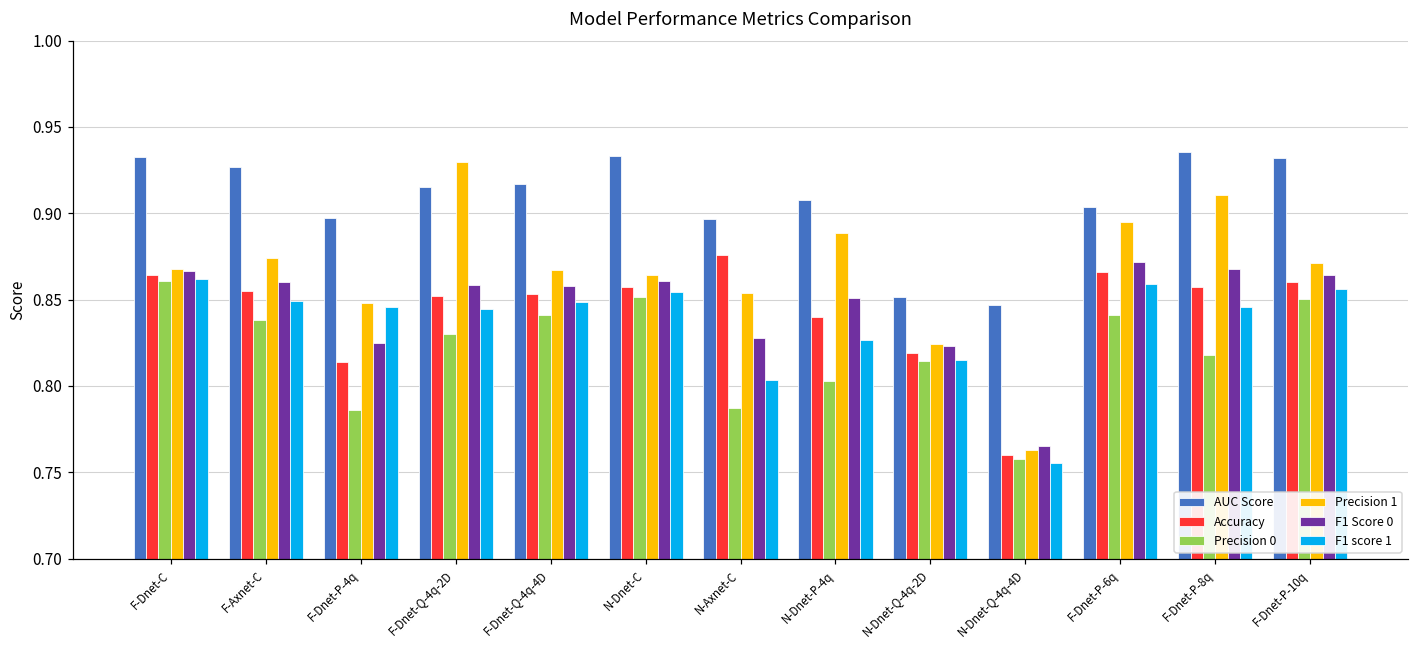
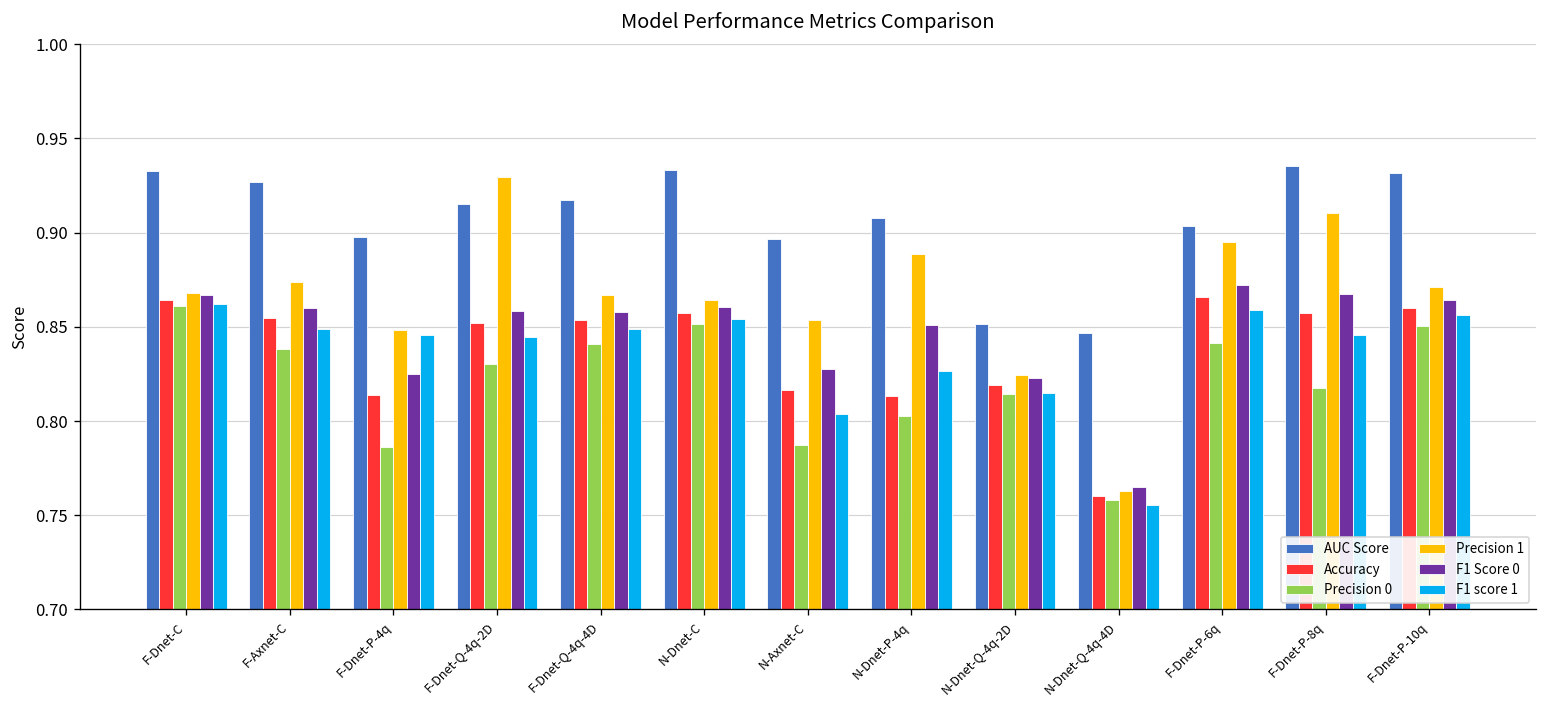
  {
    "AUC Score": {
      "F-Dnet-C": 0.933,
      "F-Axnet-C": 0.927,
      "F-Dnet-P-4q": 0.897,
      "F-Dnet-Q-4q-2D": 0.915,
      "F-Dnet-Q-4q-4D": 0.917,
      "N-Dnet-C": 0.933,
      "N-Axnet-C": 0.896,
      "N-Dnet-P-4q": 0.908,
      "N-Dnet-Q-4q-2D": 0.851,
      "N-Dnet-Q-4q-4D": 0.847,
      "F-Dnet-P-6q": 0.904,
      "F-Dnet-P-8q": 0.936,
      "F-Dnet-P-10q": 0.932
    },
    "Accuracy": {
      "F-Dnet-C": 0.864,
      "F-Axnet-C": 0.855,
      "F-Dnet-P-4q": 0.814,
      "F-Dnet-Q-4q-2D": 0.852,
      "F-Dnet-Q-4q-4D": 0.853,
      "N-Dnet-C": 0.858,
-     "N-Axnet-C": 0.876,
-     "N-Dnet-P-4q": 0.840,
+     "N-Axnet-C": 0.816,
+     "N-Dnet-P-4q": 0.813,
      "N-Dnet-Q-4q-2D": 0.819,
      "N-Dnet-Q-4q-4D": 0.760,
      "F-Dnet-P-6q": 0.866,
      "F-Dnet-P-8q": 0.858,
      "F-Dnet-P-10q": 0.860
    },
    "Precision 0": {
      "F-Dnet-C": 0.861,
      "F-Axnet-C": 0.838,
      "F-Dnet-P-4q": 0.786,
      "F-Dnet-Q-4q-2D": 0.830,
      "F-Dnet-Q-4q-4D": 0.841,
      "N-Dnet-C": 0.851,
      "N-Axnet-C": 0.787,
      "N-Dnet-P-4q": 0.803,
      "N-Dnet-Q-4q-2D": 0.814,
      "N-Dnet-Q-4q-4D": 0.758,
      "F-Dnet-P-6q": 0.841,
      "F-Dnet-P-8q": 0.818,
      "F-Dnet-P-10q": 0.850
    },
    "Precision 1": {
      "F-Dnet-C": 0.868,
      "F-Axnet-C": 0.874,
      "F-Dnet-P-4q": 0.848,
      "F-Dnet-Q-4q-2D": 0.930,
      "F-Dnet-Q-4q-4D": 0.867,
      "N-Dnet-C": 0.864,
      "N-Axnet-C": 0.854,
      "N-Dnet-P-4q": 0.889,
      "N-Dnet-Q-4q-2D": 0.824,
      "N-Dnet-Q-4q-4D": 0.763,
      "F-Dnet-P-6q": 0.895,
      "F-Dnet-P-8q": 0.911,
      "F-Dnet-P-10q": 0.871
    },
    "F1 Score 0": {
      "F-Dnet-C": 0.867,
      "F-Axnet-C": 0.860,
      "F-Dnet-P-4q": 0.825,
      "F-Dnet-Q-4q-2D": 0.859,
      "F-Dnet-Q-4q-4D": 0.858,
      "N-Dnet-C": 0.861,
      "N-Axnet-C": 0.828,
      "N-Dnet-P-4q": 0.851,
      "N-Dnet-Q-4q-2D": 0.823,
      "N-Dnet-Q-4q-4D": 0.765,
      "F-Dnet-P-6q": 0.872,
      "F-Dnet-P-8q": 0.868,
      "F-Dnet-P-10q": 0.864
    },
    "F1 score 1": {
      "F-Dnet-C": 0.862,
      "F-Axnet-C": 0.849,
      "F-Dnet-P-4q": 0.846,
      "F-Dnet-Q-4q-2D": 0.845,
      "F-Dnet-Q-4q-4D": 0.849,
      "N-Dnet-C": 0.854,
      "N-Axnet-C": 0.804,
      "N-Dnet-P-4q": 0.827,
      "N-Dnet-Q-4q-2D": 0.815,
      "N-Dnet-Q-4q-4D": 0.755,
      "F-Dnet-P-6q": 0.859,
      "F-Dnet-P-8q": 0.846,
      "F-Dnet-P-10q": 0.856
    }
  }
